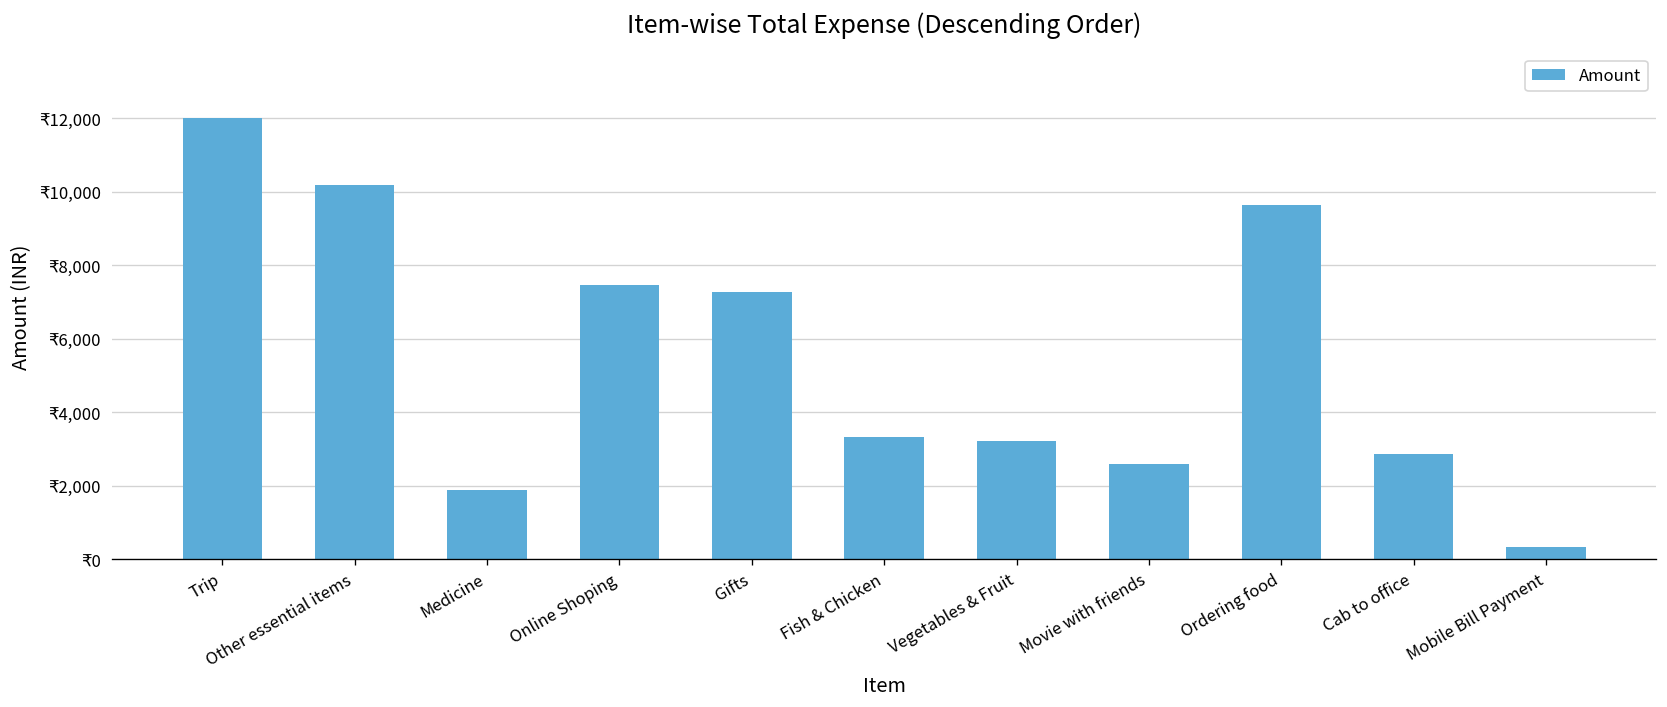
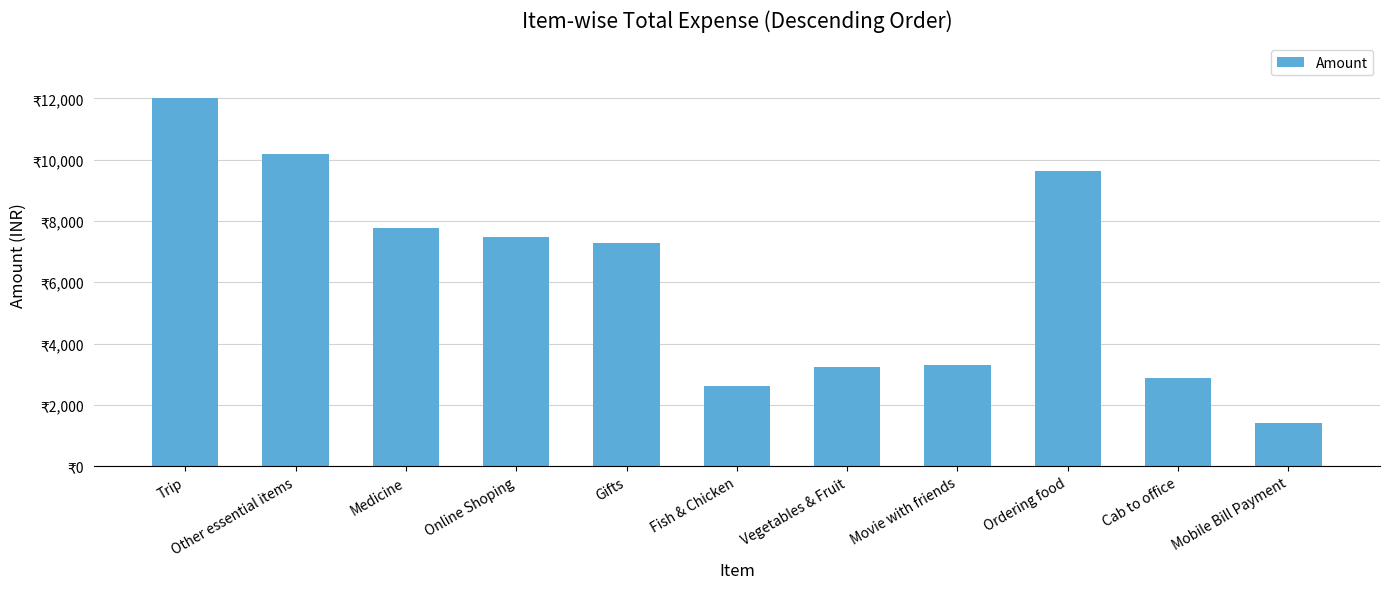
  {
    "Trip": "₹12,000",
    "Other essential items": "₹10,200",
-   "Medicine": "₹1,900",
+   "Medicine": "₹7,800",
    "Online Shoping": "₹7,500",
    "Gifts": "₹7,300",
-   "Fish & Chicken": "₹3,300",
+   "Fish & Chicken": "₹2,600",
    "Vegetables & Fruit": "₹3,200",
-   "Movie with friends": "₹2,600",
+   "Movie with friends": "₹3,300",
    "Ordering food": "₹9,600",
    "Cab to office": "₹2,900",
-   "Mobile Bill Payment": "₹300"
+   "Mobile Bill Payment": "₹1,400"
  }
